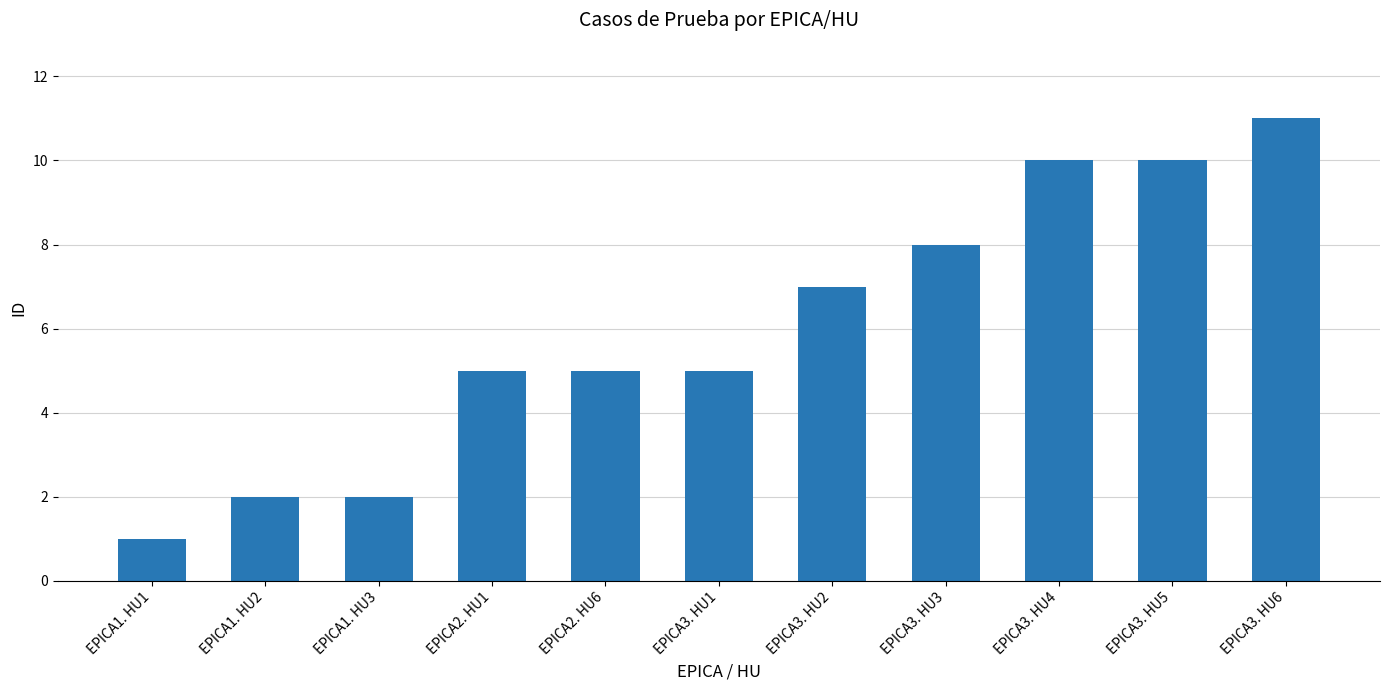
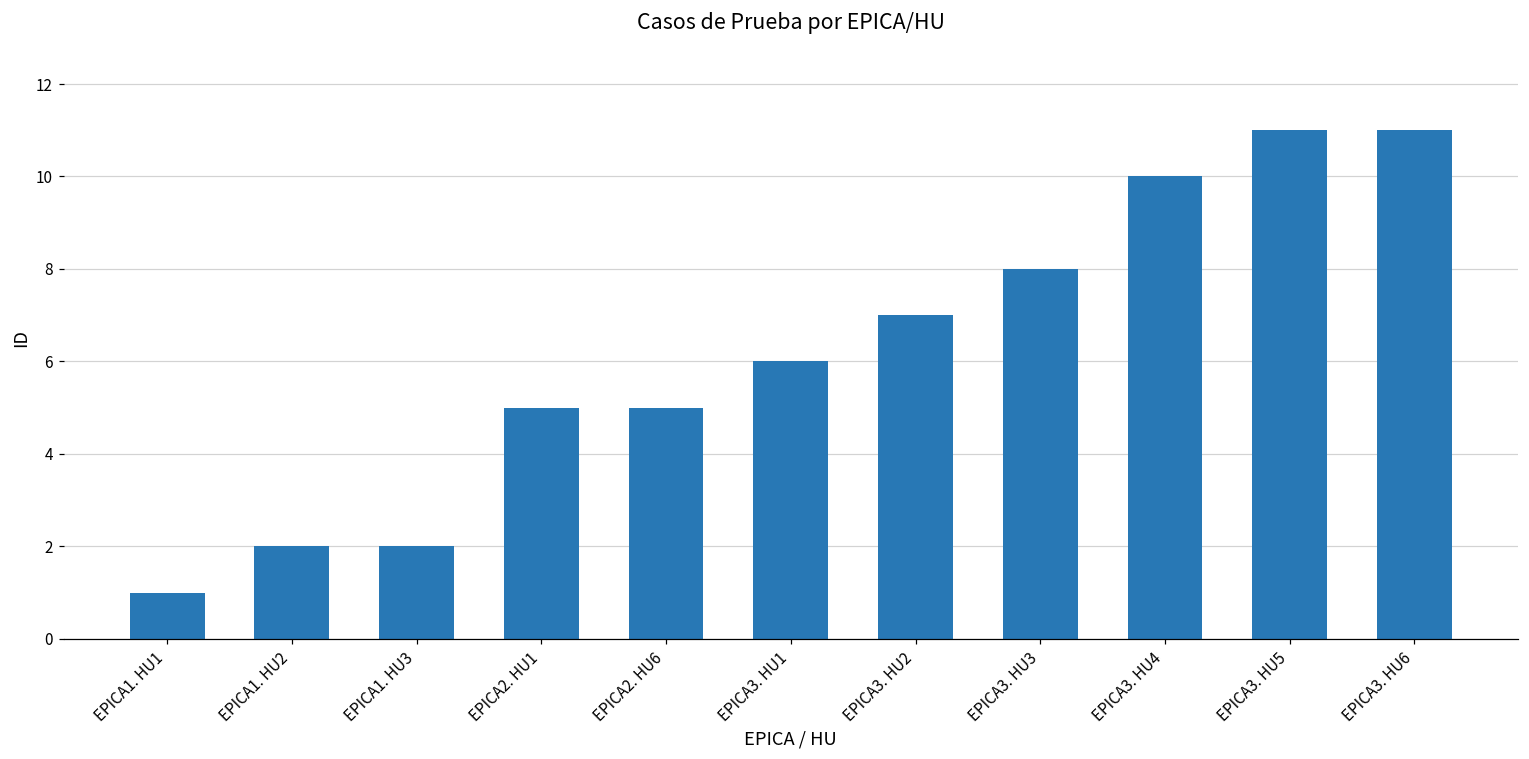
  {
    "EPICA1. HU1": 1,
    "EPICA1. HU2": 2,
    "EPICA1. HU3": 2,
    "EPICA2. HU1": 5,
    "EPICA2. HU6": 5,
-   "EPICA3. HU1": 5,
+   "EPICA3. HU1": 6,
    "EPICA3. HU2": 7,
    "EPICA3. HU3": 8,
    "EPICA3. HU4": 10,
-   "EPICA3. HU5": 10,
+   "EPICA3. HU5": 11,
    "EPICA3. HU6": 11
  }
